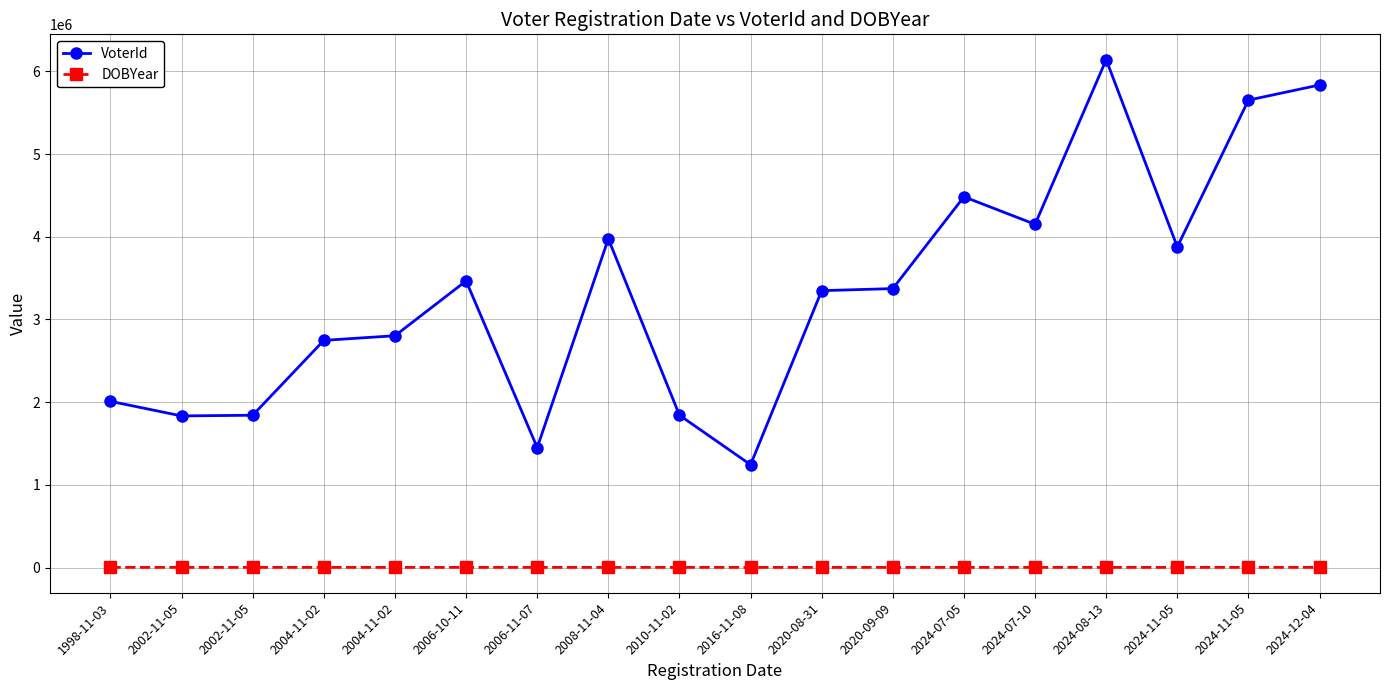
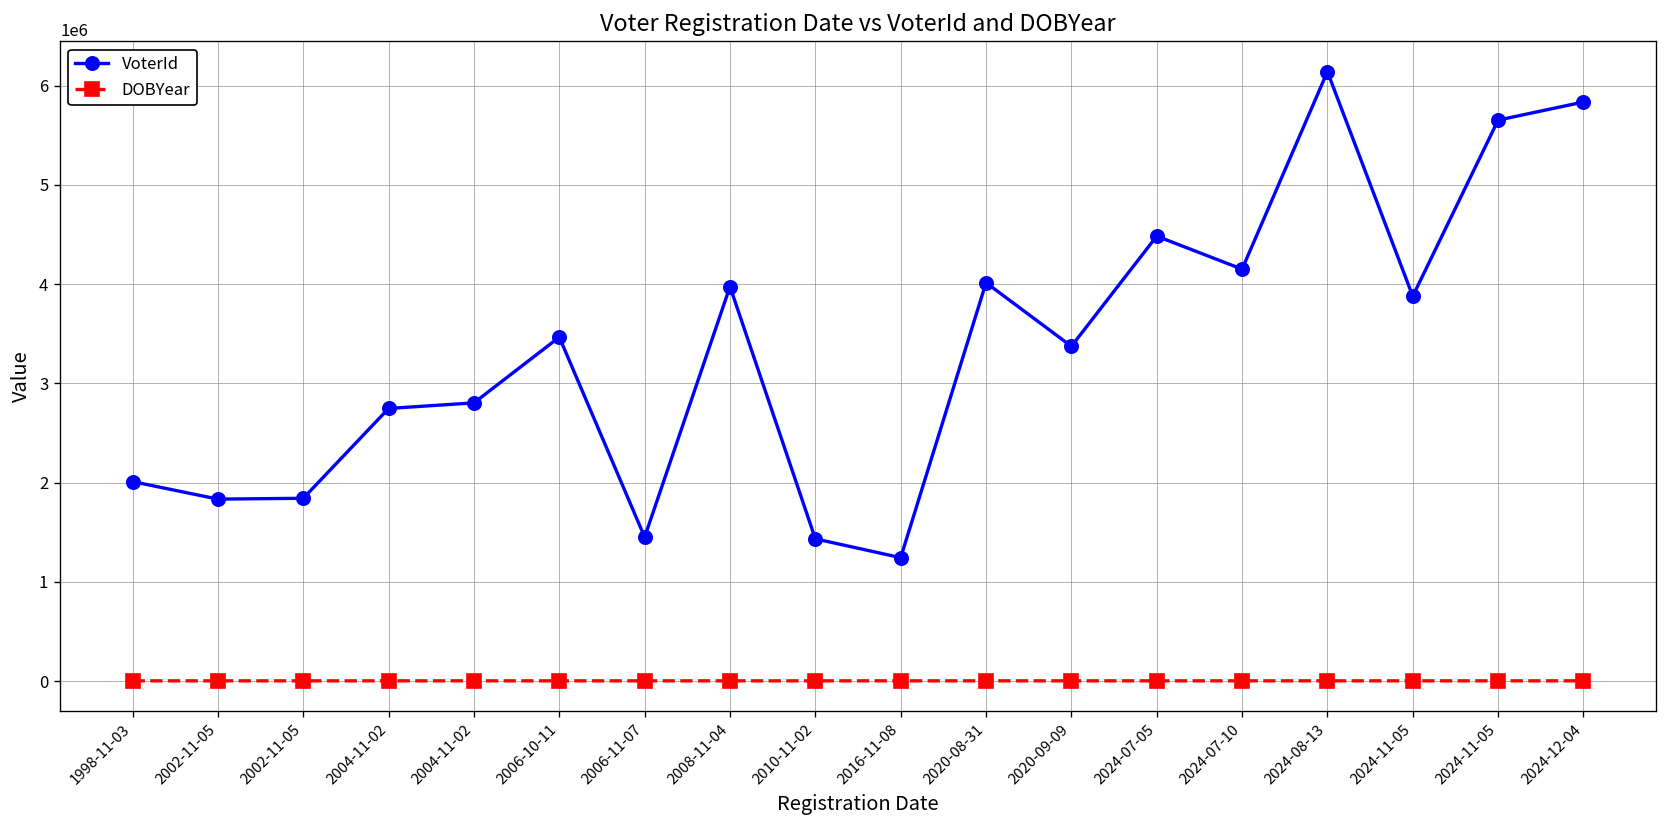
  {
    "VoterId": {
      "1998-11-03": 2000000,
      "2006-10-11": 3500000,
      "2006-11-07": 1500000,
      "2008-11-04": 4000000,
-     "2010-11-02": 1800000,
+     "2010-11-02": 1400000,
      "2016-11-08": 1200000,
-     "2020-08-31": 3300000,
+     "2020-08-31": 4000000,
      "2020-09-09": 3400000,
      "2024-07-05": 4500000,
      "2024-07-10": 4200000,
      "2024-08-13": 6100000,
      "2024-12-04": 5800000
    },
    "DOBYear": {
      "1998-11-03": 0,
      "2006-10-11": 0,
      "2006-11-07": 0,
      "2008-11-04": 0,
      "2010-11-02": 0,
      "2016-11-08": 0,
      "2020-08-31": 0,
      "2020-09-09": 0,
      "2024-07-05": 0,
      "2024-07-10": 0,
      "2024-08-13": 0,
      "2024-12-04": 0
    }
  }
